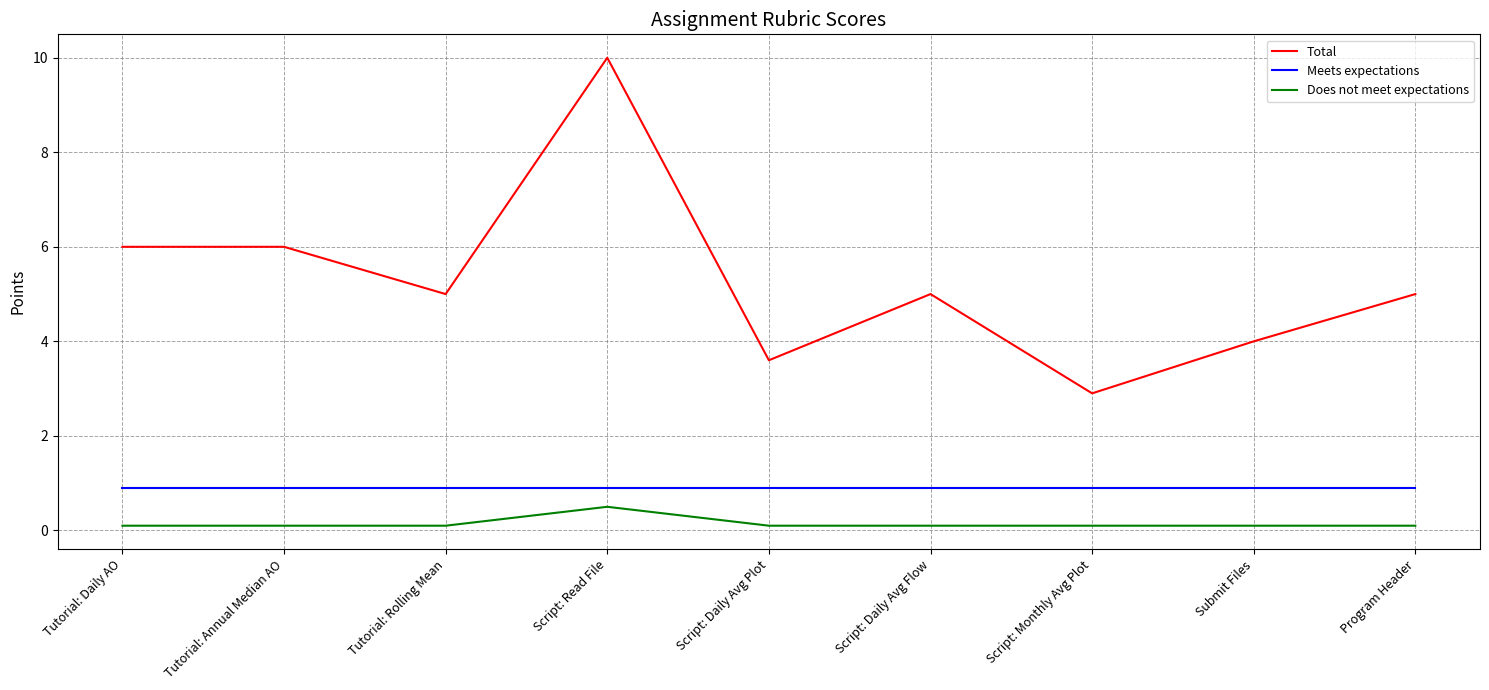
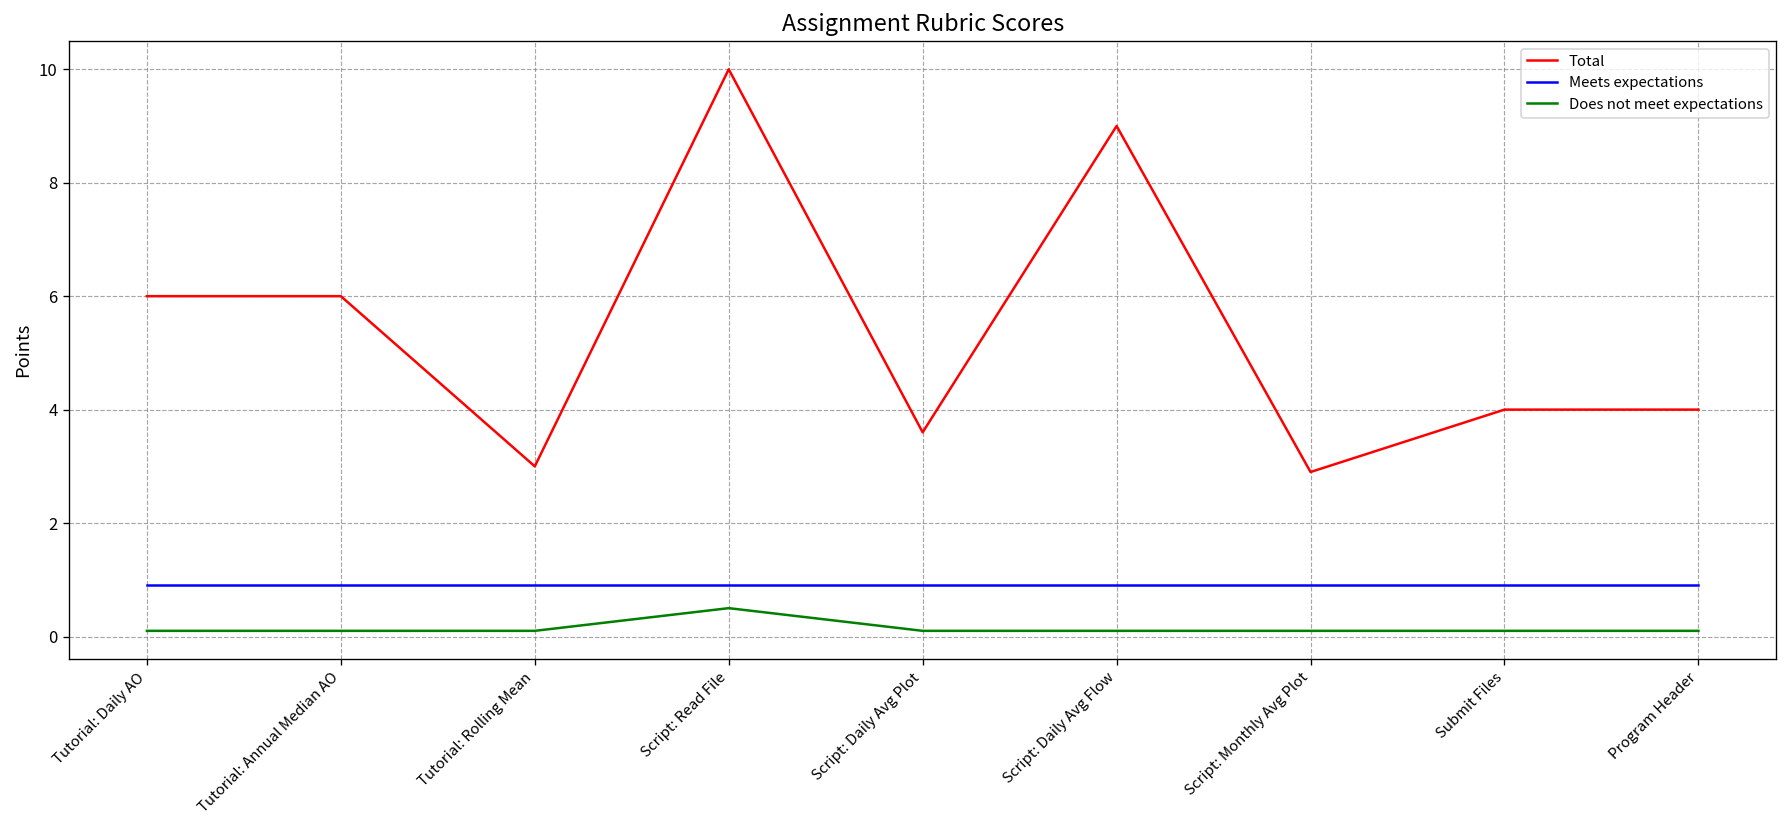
  {
    "Total": {
      "Tutorial: Daily AO": 6,
      "Tutorial: Annual Median AO": 6,
-     "Tutorial: Rolling Mean": 5,
+     "Tutorial: Rolling Mean": 3,
      "Script: Read File": 10,
      "Script: Daily Avg Plot": 3.6,
-     "Script: Daily Avg Flow": 5,
+     "Script: Daily Avg Flow": 9,
      "Script: Monthly Avg Plot": 2.9,
      "Submit Files": 4,
-     "Program Header": 5
+     "Program Header": 4
    },
    "Meets expectations": {
      "Tutorial: Daily AO": 0.9,
      "Tutorial: Annual Median AO": 0.9,
      "Tutorial: Rolling Mean": 0.9,
      "Script: Read File": 0.9,
      "Script: Daily Avg Plot": 0.9,
      "Script: Daily Avg Flow": 0.9,
      "Script: Monthly Avg Plot": 0.9,
      "Submit Files": 0.9,
      "Program Header": 0.9
    },
    "Does not meet expectations": {
      "Tutorial: Daily AO": 0.1,
      "Tutorial: Annual Median AO": 0.1,
      "Tutorial: Rolling Mean": 0.1,
      "Script: Read File": 0.5,
      "Script: Daily Avg Plot": 0.1,
      "Script: Daily Avg Flow": 0.1,
      "Script: Monthly Avg Plot": 0.1,
      "Submit Files": 0.1,
      "Program Header": 0.1
    }
  }
